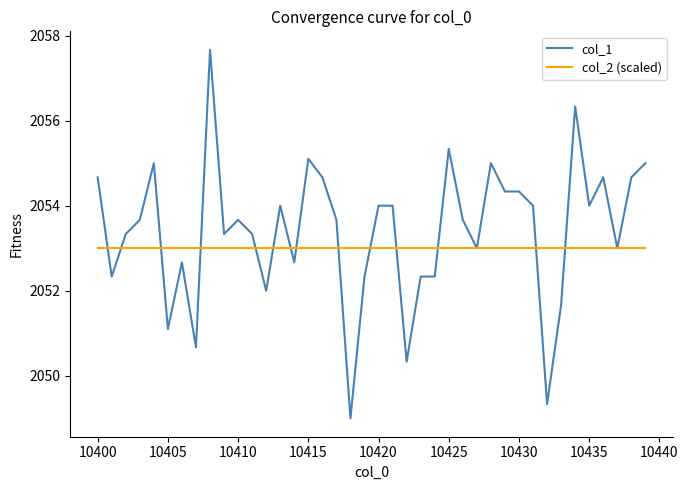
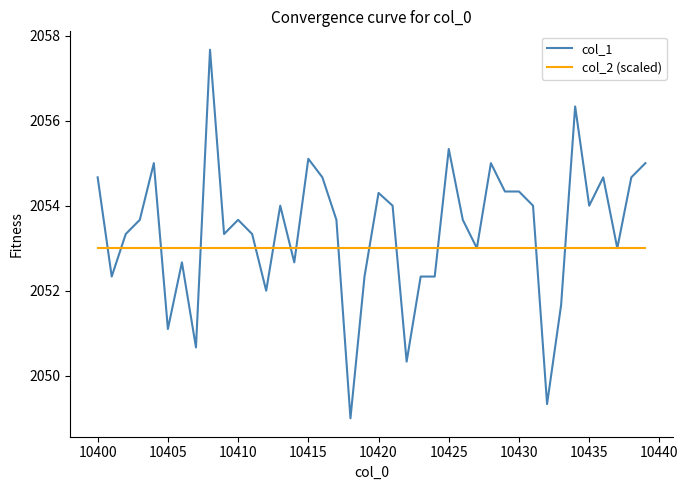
  {
    "col_1": {
      "10400": 2054.7,
      "10405": 2051.1,
      "10410": 2053.7,
      "10415": 2055.1,
-     "10420": 2054.0,
+     "10420": 2054.3,
      "10425": 2055.3,
      "10430": 2054.3,
      "10435": 2054.0
    },
    "col_2 (scaled)": {
      "10400": 2053.0,
      "10405": 2053.0,
      "10410": 2053.0,
      "10415": 2053.0,
      "10420": 2053.0,
      "10425": 2053.0,
      "10430": 2053.0,
      "10435": 2053.0
    }
  }
